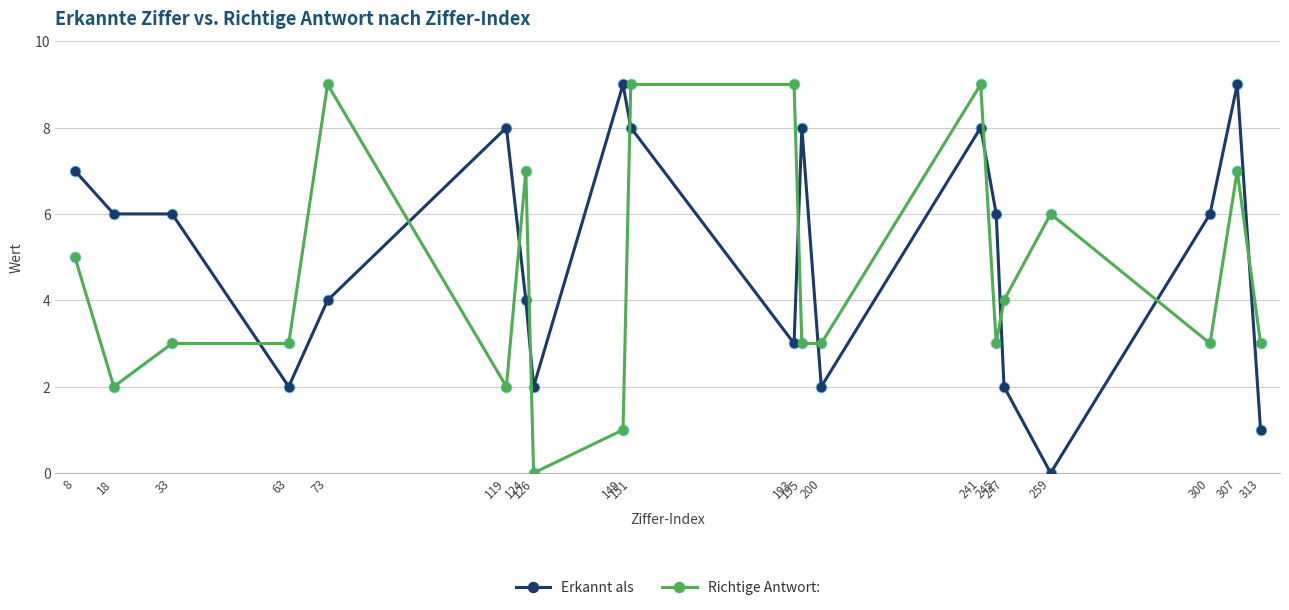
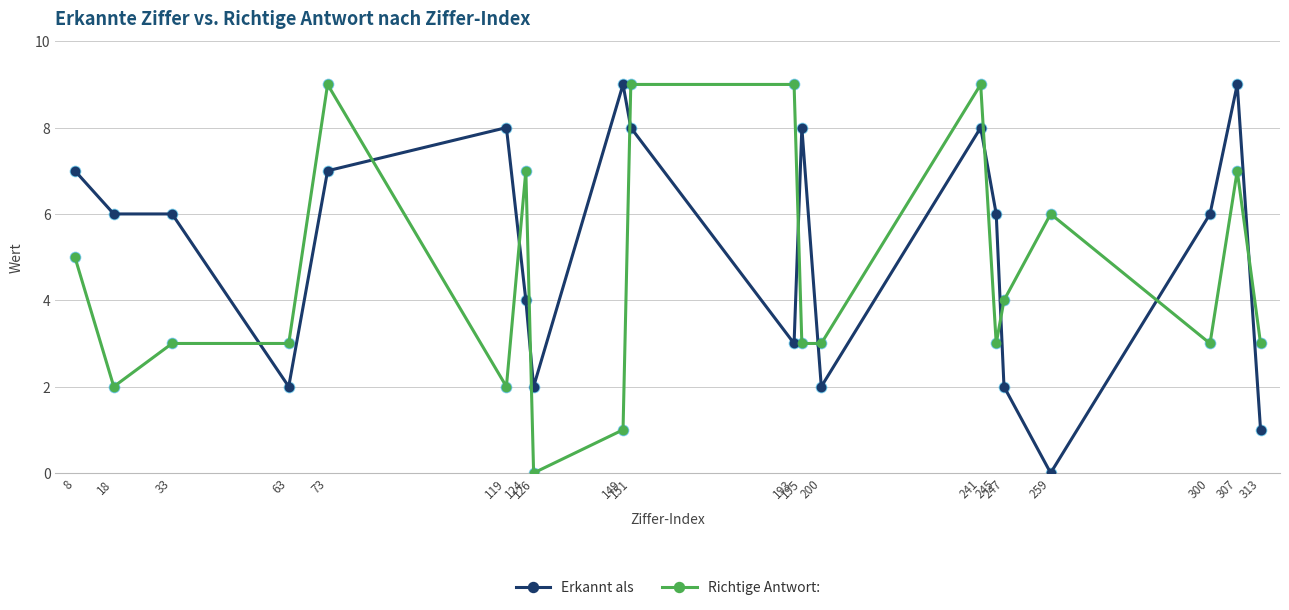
  {
    "Erkannt als": {
-     "73": 4
+     "73": 7
    }
  }
